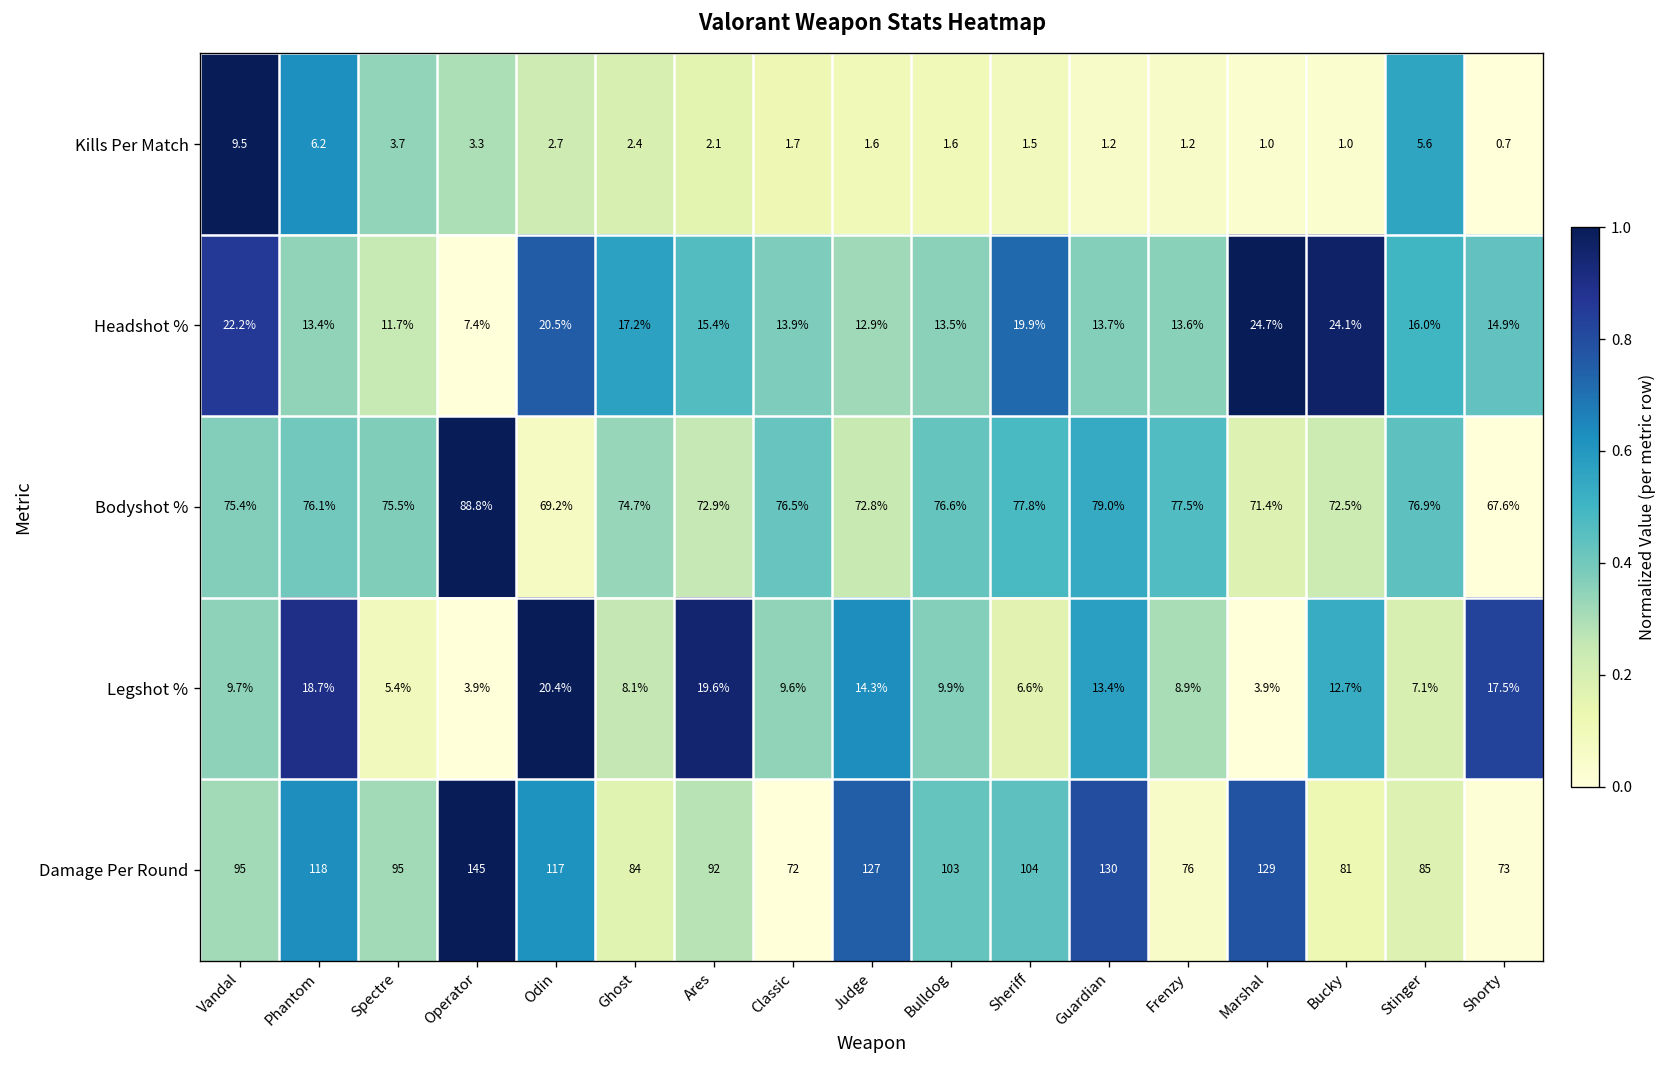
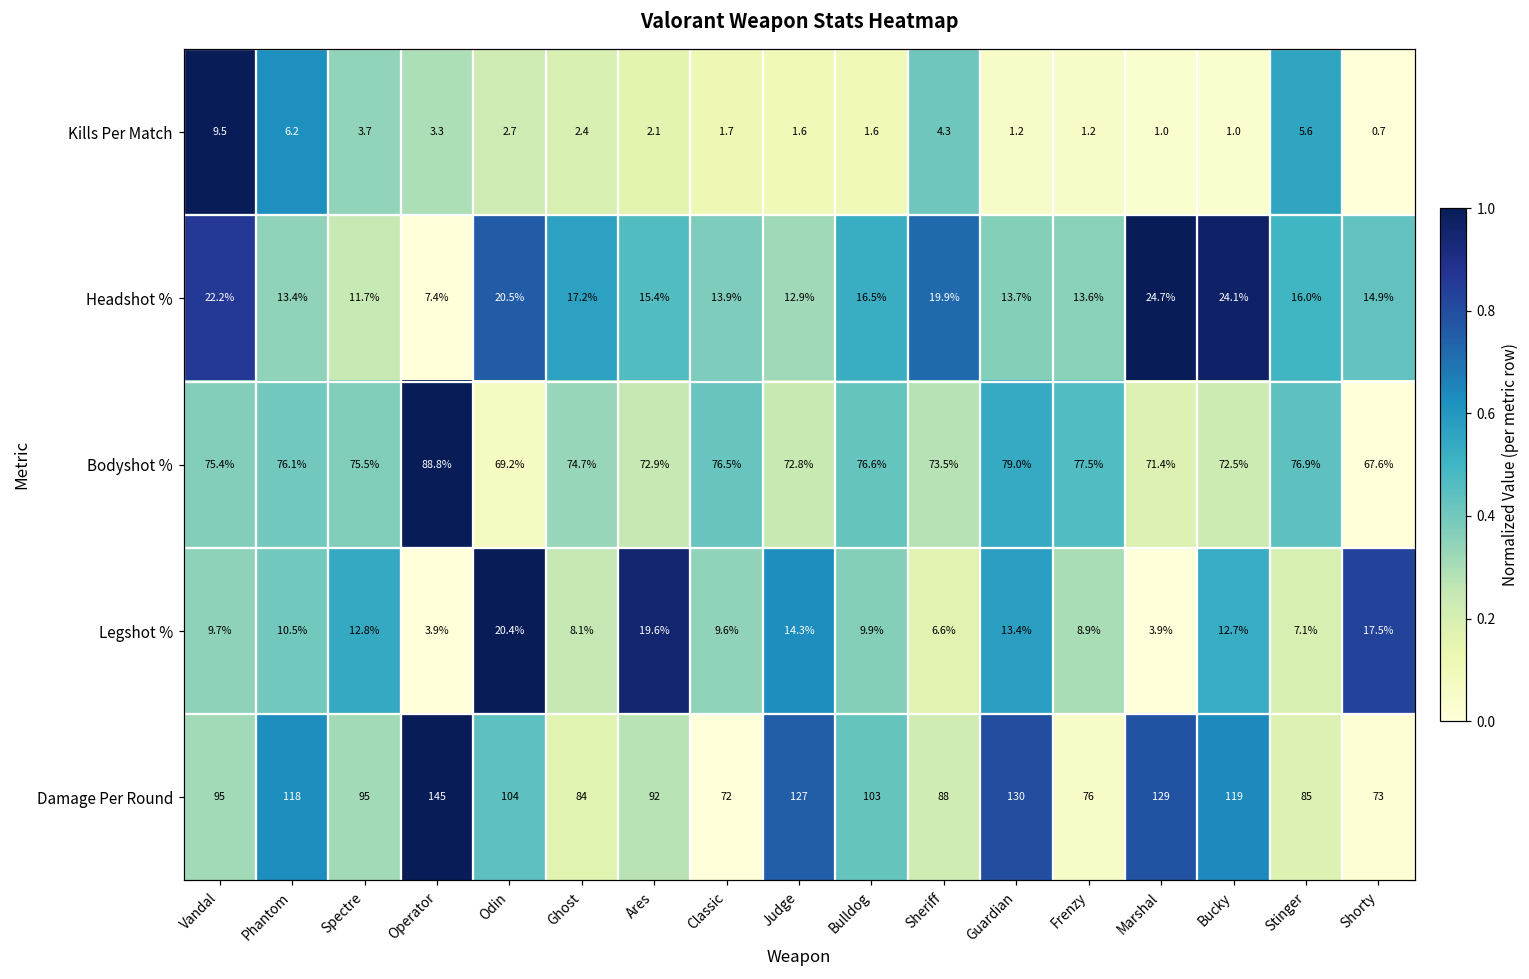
  {
    "Kills Per Match": {
      "Vandal": "9.5",
      "Phantom": "6.2",
      "Spectre": "3.7",
      "Operator": "3.3",
      "Odin": "2.7",
      "Ghost": "2.4",
      "Ares": "2.1",
      "Classic": "1.7",
      "Judge": "1.6",
      "Bulldog": "1.6",
-     "Sheriff": "1.5",
+     "Sheriff": "4.3",
      "Guardian": "1.2",
      "Frenzy": "1.2",
      "Marshal": "1.0",
      "Bucky": "1.0",
      "Stinger": "5.6",
      "Shorty": "0.7"
    },
    "Headshot %": {
      "Vandal": "22.2%",
      "Phantom": "13.4%",
      "Spectre": "11.7%",
      "Operator": "7.4%",
      "Odin": "20.5%",
      "Ghost": "17.2%",
      "Ares": "15.4%",
      "Classic": "13.9%",
      "Judge": "12.9%",
-     "Bulldog": "13.5%",
+     "Bulldog": "16.5%",
      "Sheriff": "19.9%",
      "Guardian": "13.7%",
      "Frenzy": "13.6%",
      "Marshal": "24.7%",
      "Bucky": "24.1%",
      "Stinger": "16.0%",
      "Shorty": "14.9%"
    },
    "Bodyshot %": {
      "Vandal": "75.4%",
      "Phantom": "76.1%",
      "Spectre": "75.5%",
      "Operator": "88.8%",
      "Odin": "69.2%",
      "Ghost": "74.7%",
      "Ares": "72.9%",
      "Classic": "76.5%",
      "Judge": "72.8%",
      "Bulldog": "76.6%",
-     "Sheriff": "77.8%",
+     "Sheriff": "73.5%",
      "Guardian": "79.0%",
      "Frenzy": "77.5%",
      "Marshal": "71.4%",
      "Bucky": "72.5%",
      "Stinger": "76.9%",
      "Shorty": "67.6%"
    },
    "Legshot %": {
      "Vandal": "9.7%",
-     "Phantom": "18.7%",
-     "Spectre": "5.4%",
+     "Phantom": "10.5%",
+     "Spectre": "12.8%",
      "Operator": "3.9%",
      "Odin": "20.4%",
      "Ghost": "8.1%",
      "Ares": "19.6%",
      "Classic": "9.6%",
      "Judge": "14.3%",
      "Bulldog": "9.9%",
      "Sheriff": "6.6%",
      "Guardian": "13.4%",
      "Frenzy": "8.9%",
      "Marshal": "3.9%",
      "Bucky": "12.7%",
      "Stinger": "7.1%",
      "Shorty": "17.5%"
    },
    "Damage Per Round": {
      "Vandal": "95",
      "Phantom": "118",
      "Spectre": "95",
      "Operator": "145",
-     "Odin": "117",
+     "Odin": "104",
      "Ghost": "84",
      "Ares": "92",
      "Classic": "72",
      "Judge": "127",
      "Bulldog": "103",
-     "Sheriff": "104",
+     "Sheriff": "88",
      "Guardian": "130",
      "Frenzy": "76",
      "Marshal": "129",
-     "Bucky": "81",
+     "Bucky": "119",
      "Stinger": "85",
      "Shorty": "73"
    }
  }
